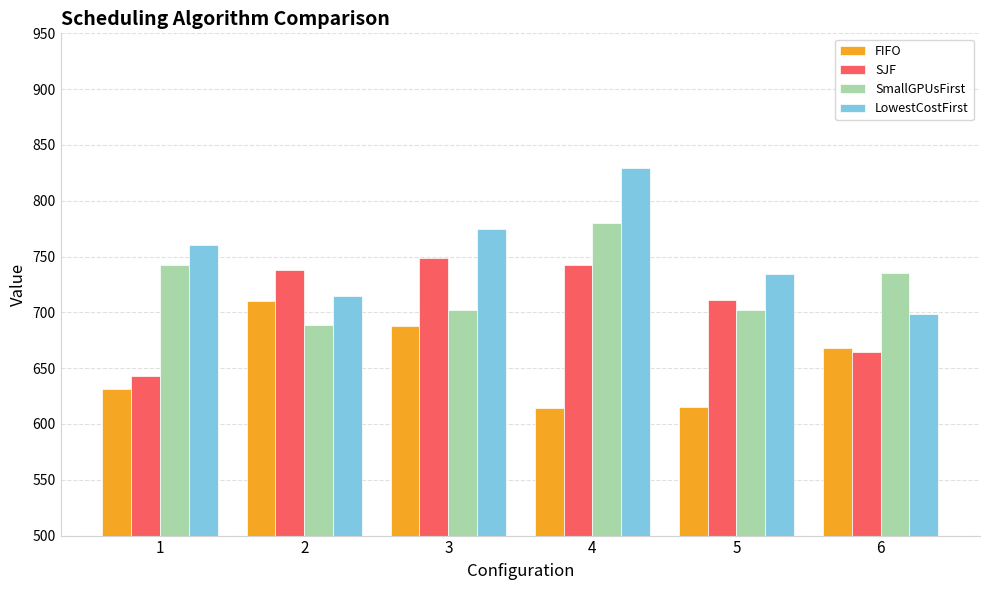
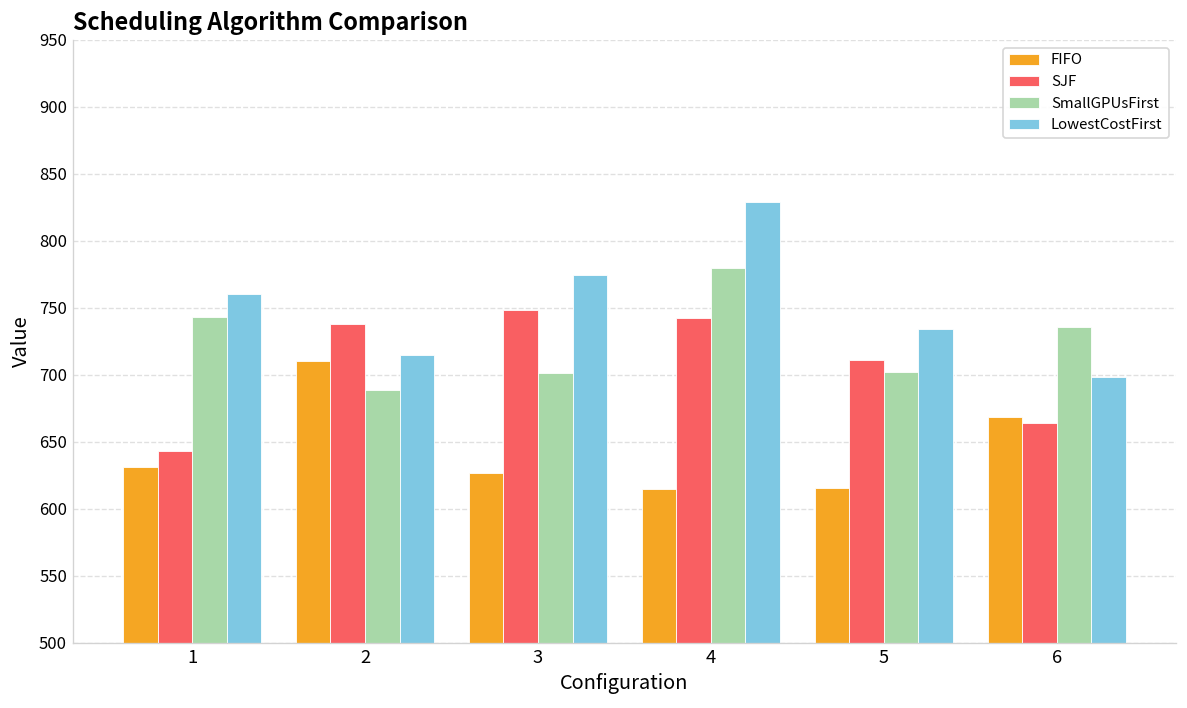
  {
    "FIFO": {
      "1": 631,
      "2": 710,
-     "3": 687,
+     "3": 627,
      "4": 615,
      "5": 615,
      "6": 668
    },
    "SJF": {
      "1": 643,
      "2": 738,
      "3": 749,
      "4": 742,
      "5": 711,
      "6": 664
    },
    "SmallGPUsFirst": {
      "1": 743,
      "2": 688,
      "3": 702,
      "4": 780,
      "5": 702,
      "6": 735
    },
    "LowestCostFirst": {
      "1": 760,
      "2": 715,
      "3": 774,
      "4": 829,
      "5": 735,
      "6": 699
    }
  }
